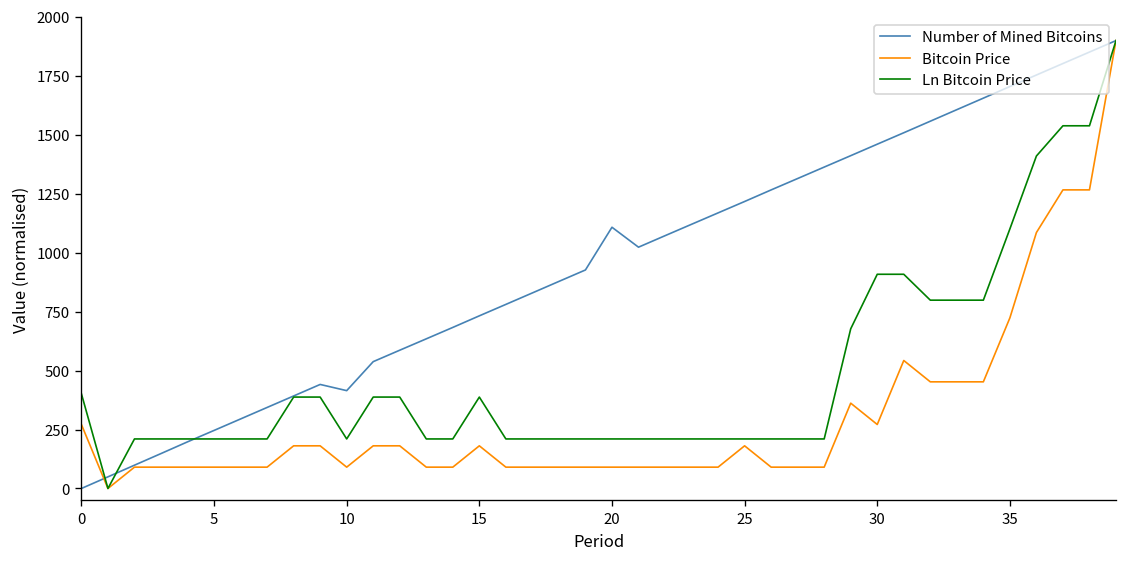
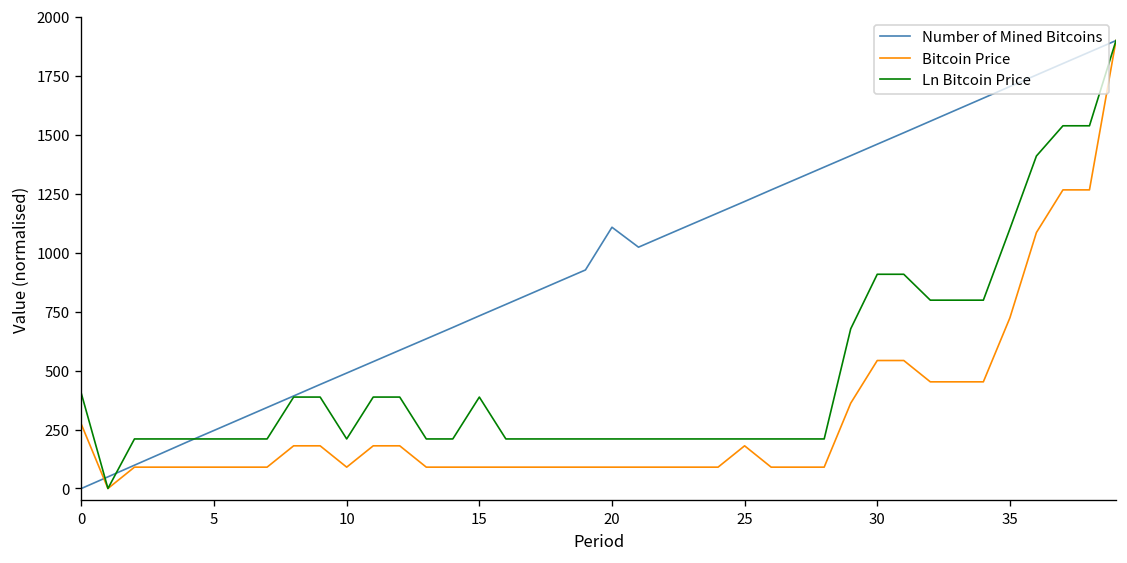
  {
    "Number of Mined Bitcoins": {
      "0": 0,
      "5": 250,
-     "10": 420,
+     "10": 490,
      "15": 730,
      "20": 1110,
      "25": 1220,
      "30": 1460
    },
    "Bitcoin Price": {
      "0": 270,
      "5": 90,
      "10": 90,
-     "15": 180,
+     "15": 90,
      "20": 90,
      "25": 180,
-     "30": 270,
+     "30": 540,
      "35": 720
    },
    "Ln Bitcoin Price": {
      "0": 400,
      "5": 210,
      "10": 210,
      "15": 390,
      "20": 210,
      "25": 210,
      "30": 910,
      "35": 1100
    }
  }
